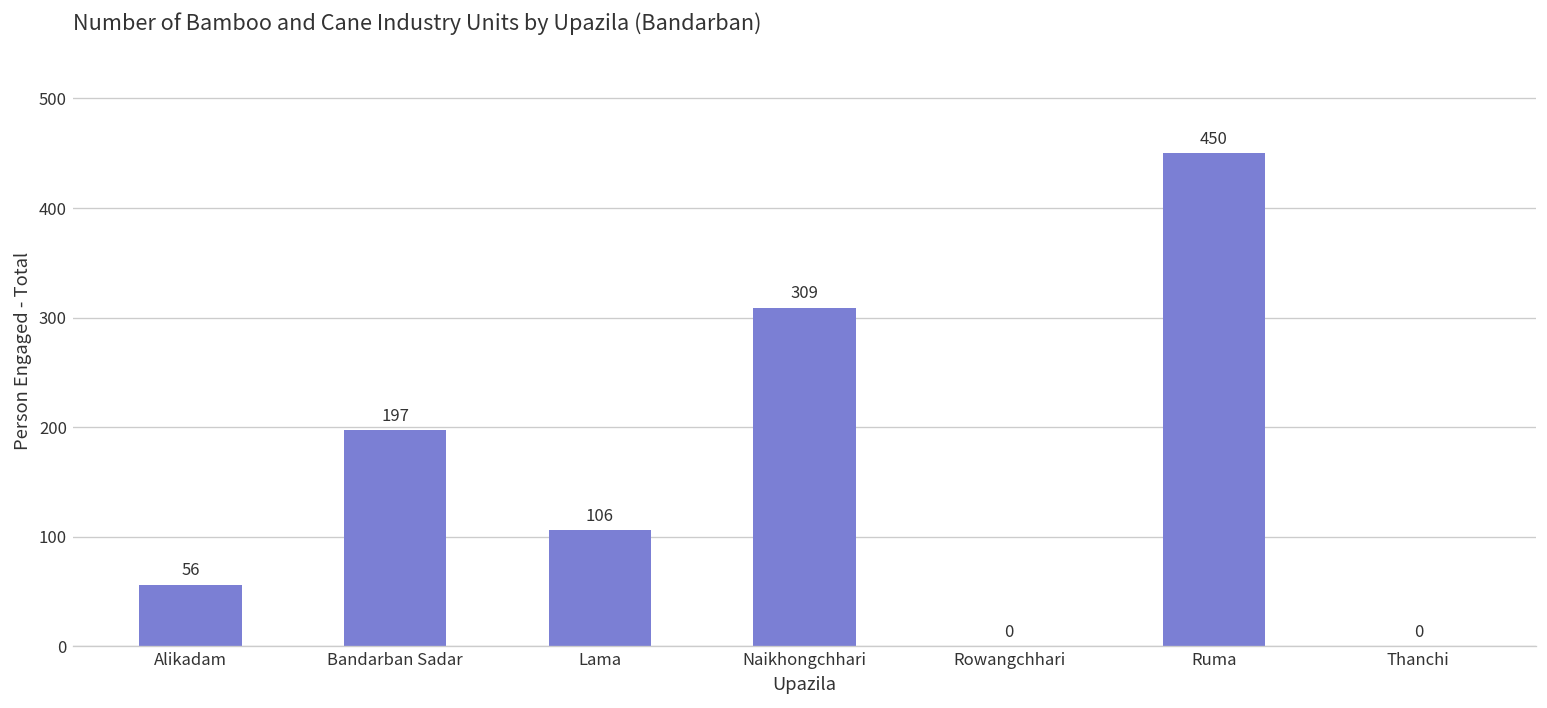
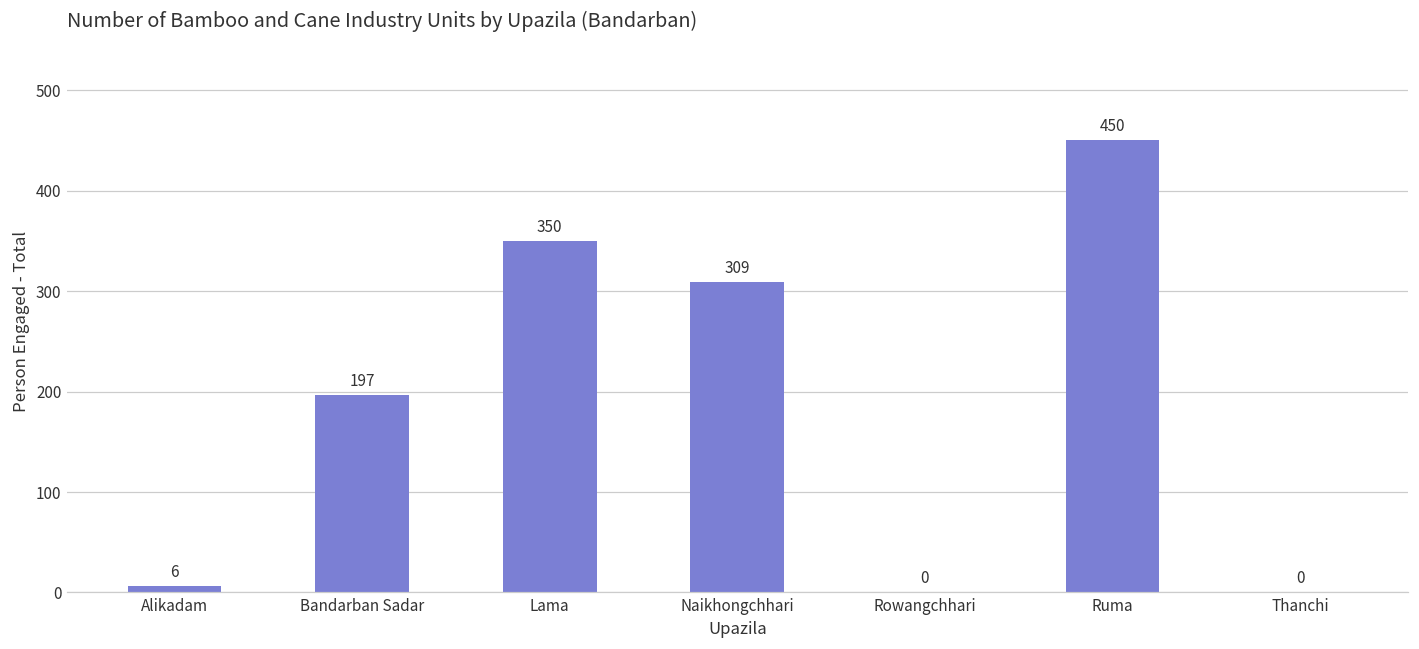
  {
-   "Alikadam": 56,
+   "Alikadam": 6,
    "Bandarban Sadar": 197,
-   "Lama": 106,
+   "Lama": 350,
    "Naikhongchhari": 309,
    "Rowangchhari": 0,
    "Ruma": 450,
    "Thanchi": 0
  }
